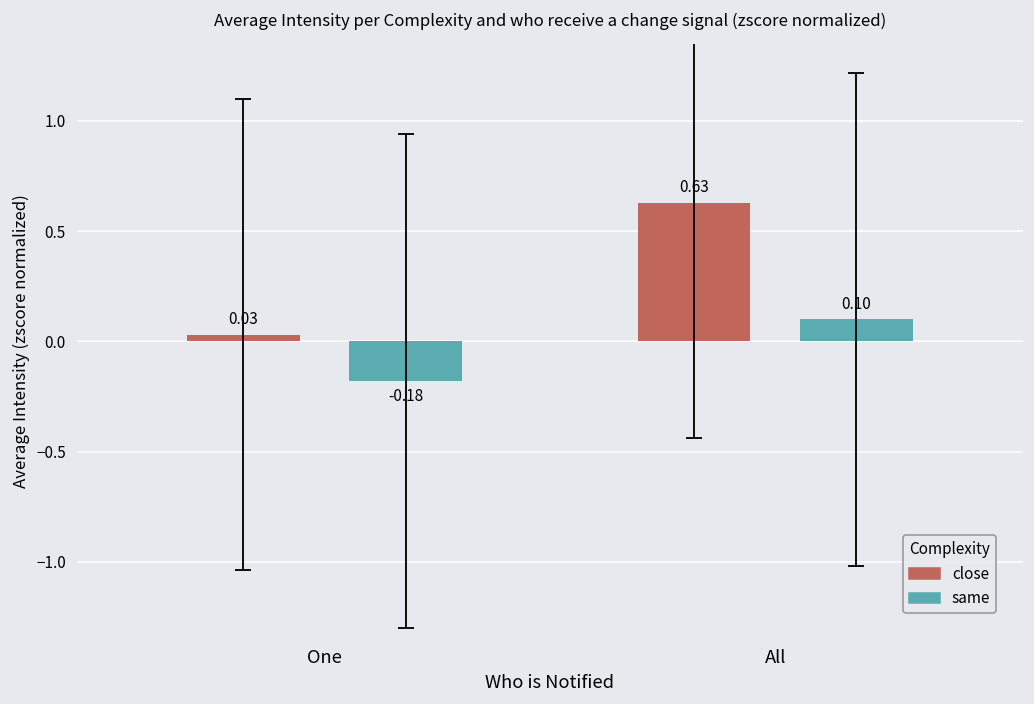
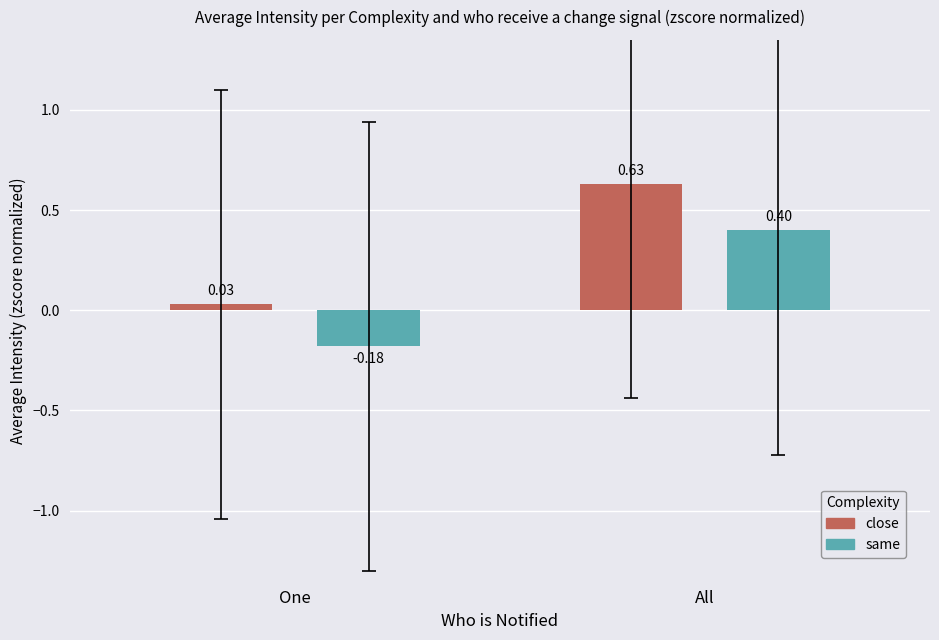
  {
    "close": {
      "One": 0.03,
      "All": 0.63
    },
    "same": {
      "One": -0.18,
-     "All": 0.10
+     "All": 0.40
    }
  }
